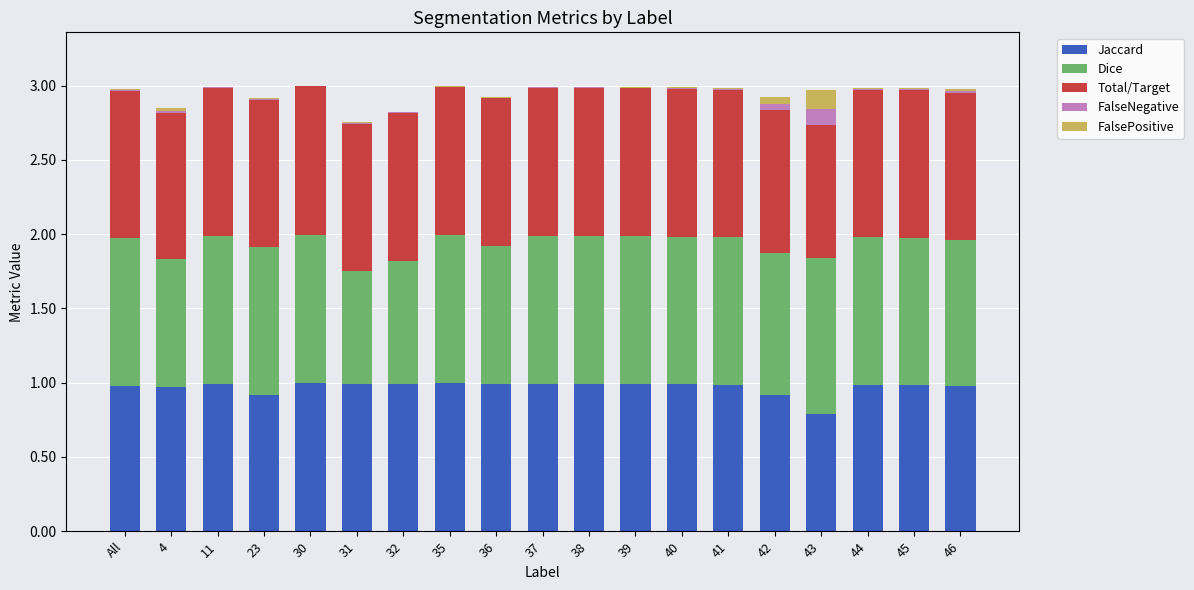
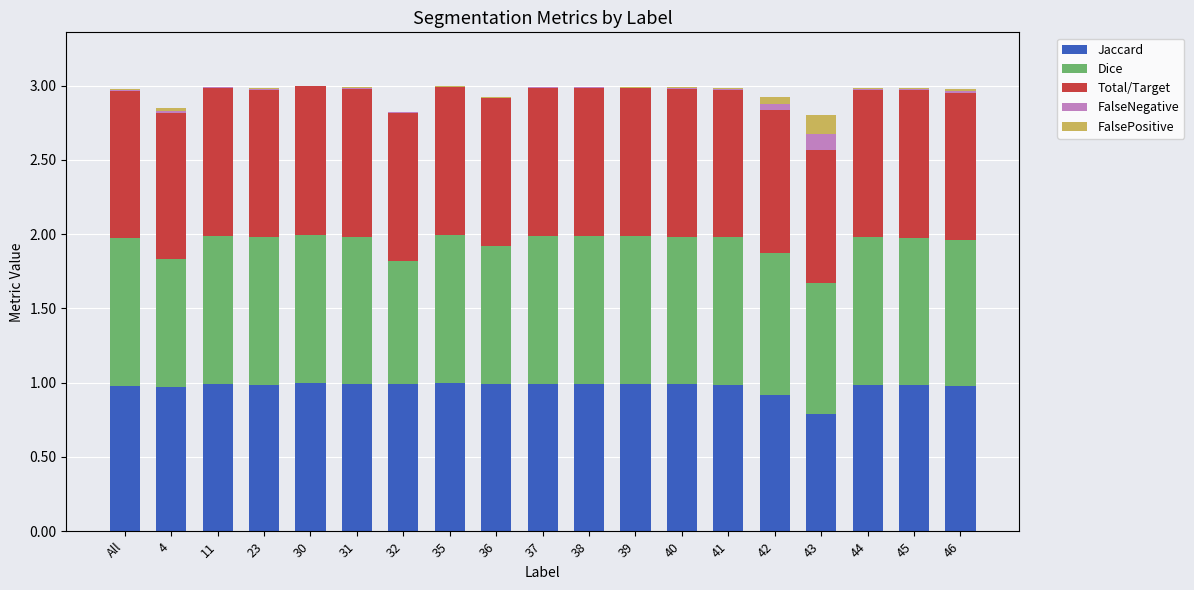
  {
    "Jaccard": {
      "All": 0.98,
      "4": 0.97,
      "11": 0.99,
-     "23": 0.92,
+     "23": 0.99,
      "30": 1.00,
      "31": 0.99,
      "32": 0.99,
      "35": 1.00,
      "36": 0.99,
      "37": 0.99,
      "38": 0.99,
      "39": 0.99,
      "40": 0.99,
      "41": 0.99,
      "42": 0.92,
      "43": 0.79,
      "44": 0.99,
      "45": 0.98,
      "46": 0.97
    },
    "Dice": {
      "All": 0.99,
      "4": 0.86,
      "11": 1.00,
      "23": 0.99,
      "30": 1.00,
-     "31": 0.76,
+     "31": 0.99,
      "32": 0.83,
      "35": 1.00,
      "36": 0.93,
      "37": 1.00,
      "38": 1.00,
      "39": 1.00,
      "40": 0.99,
      "41": 0.99,
      "42": 0.96,
-     "43": 1.05,
+     "43": 0.88,
      "44": 0.99,
      "45": 0.99,
      "46": 0.99
    },
    "Total/Target": {
      "All": 0.99,
      "4": 0.99,
      "11": 1.00,
      "23": 0.99,
      "30": 1.00,
      "31": 0.99,
      "32": 0.99,
      "35": 1.00,
      "36": 1.00,
      "37": 1.00,
      "38": 1.00,
      "39": 1.00,
      "40": 0.99,
      "41": 0.99,
      "42": 0.96,
      "43": 0.89,
      "44": 0.99,
      "45": 0.99,
      "46": 0.99
    },
    "FalseNegative": {
      "30": 0.00,
      "42": 0.04,
      "43": 0.11
    },
    "FalsePositive": {
      "4": 0.02,
      "42": 0.05,
      "43": 0.13
    }
  }
